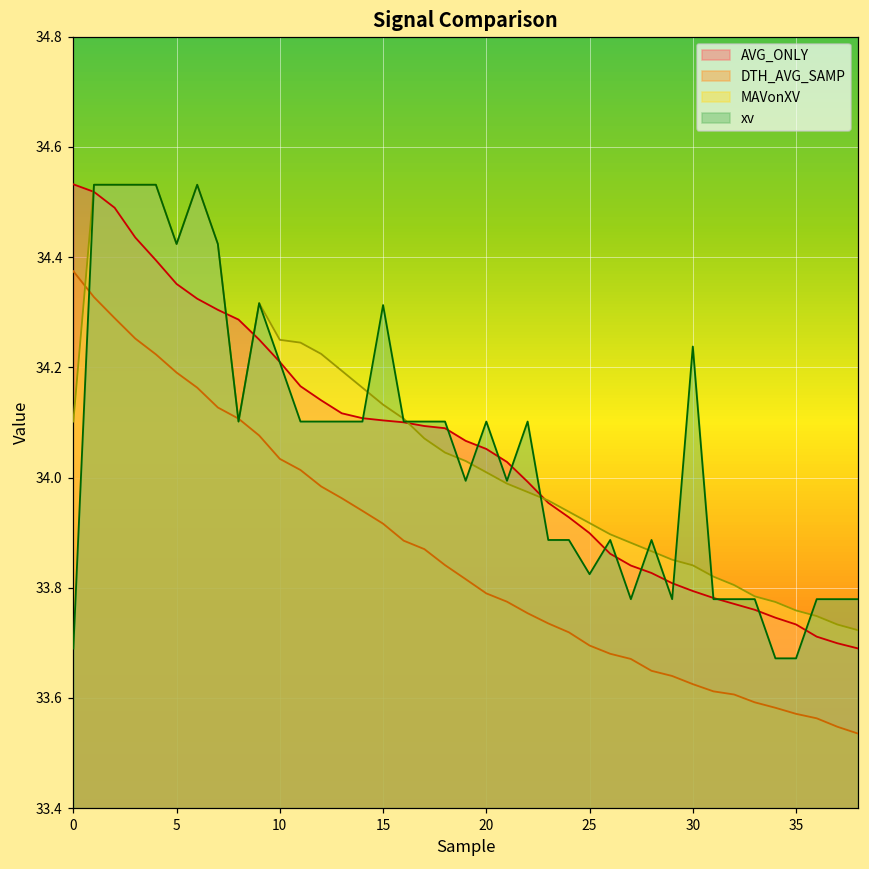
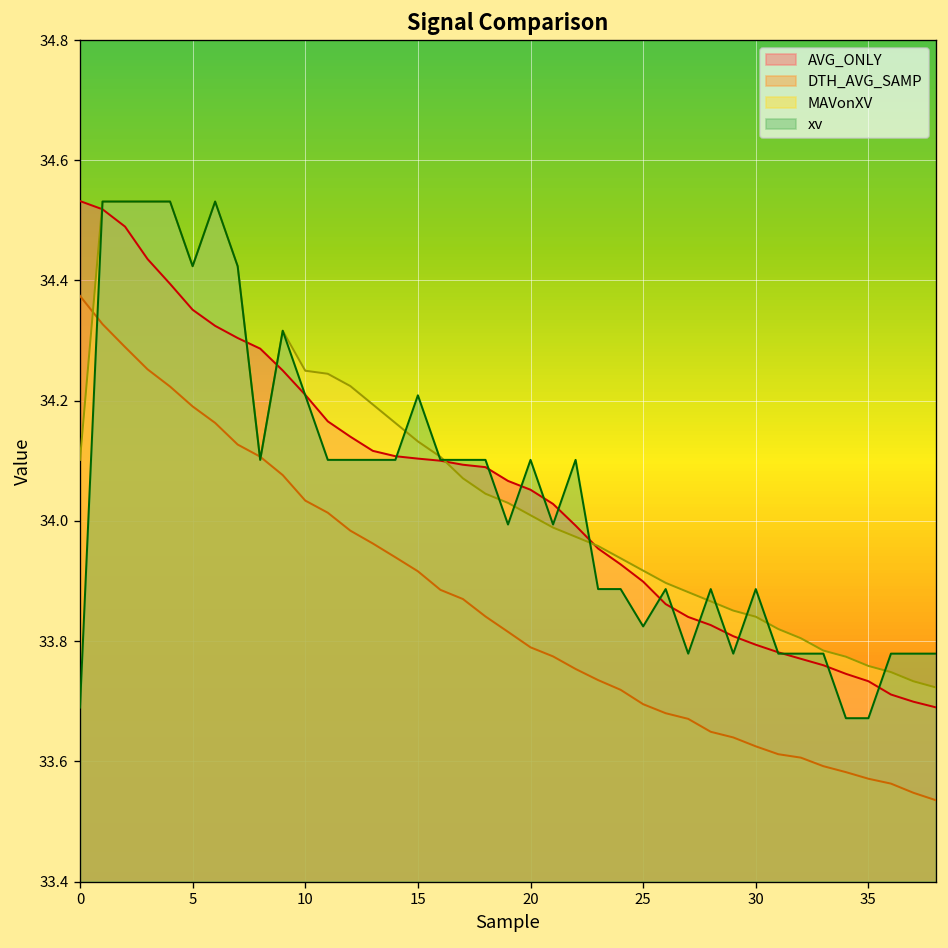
  {
    "xv": {
      "0": 33.69,
-     "15": 34.31,
+     "15": 34.21,
      "20": 34.10,
      "25": 33.82,
-     "30": 34.24,
+     "30": 33.89,
      "35": 33.67
    }
  }
